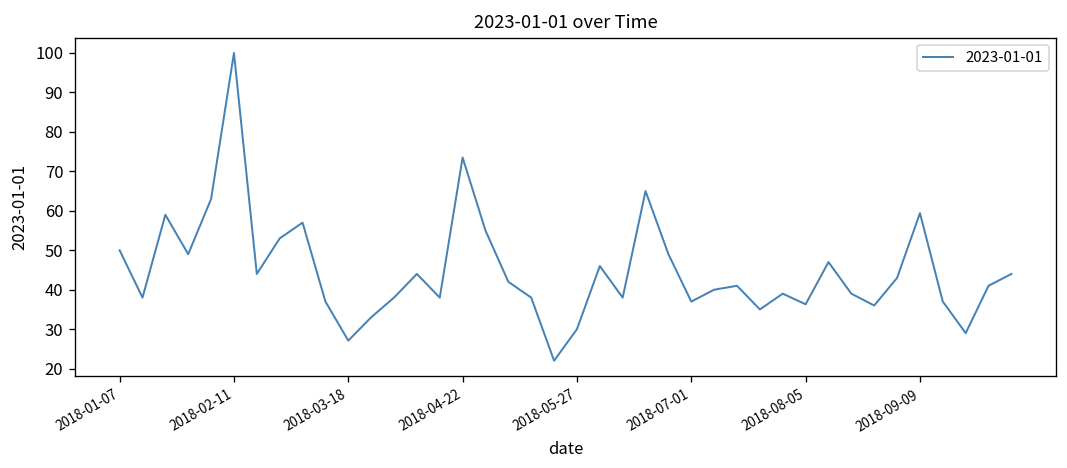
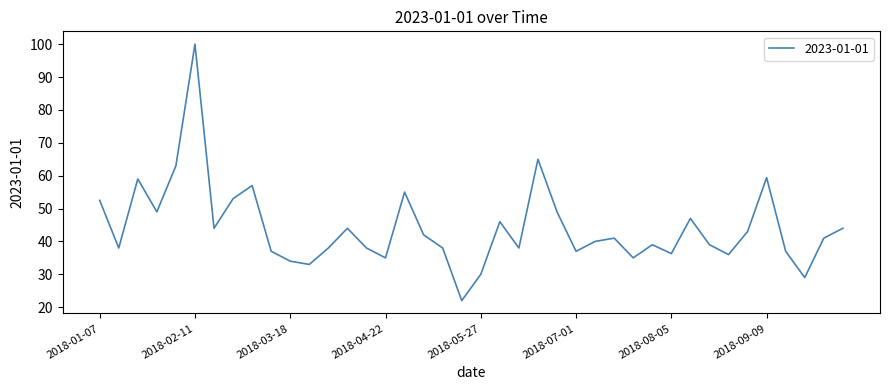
  {
-   "2018-01-07": 50,
+   "2018-01-07": 53,
    "2018-02-11": 100,
-   "2018-03-18": 27,
-   "2018-04-22": 74,
+   "2018-03-18": 34,
+   "2018-04-22": 35,
    "2018-05-27": 30,
    "2018-07-01": 37,
    "2018-08-05": 36,
    "2018-09-09": 59
  }
